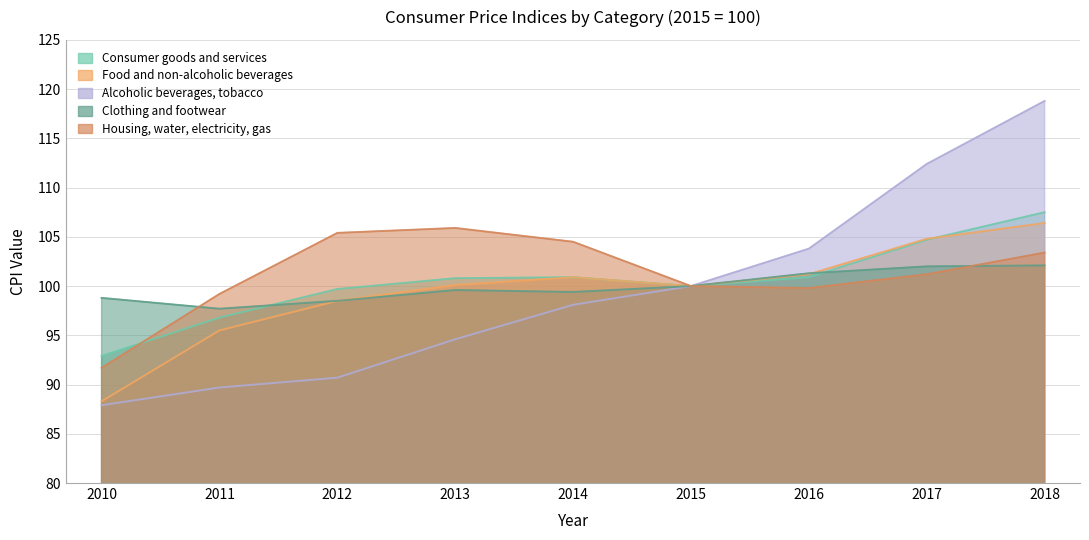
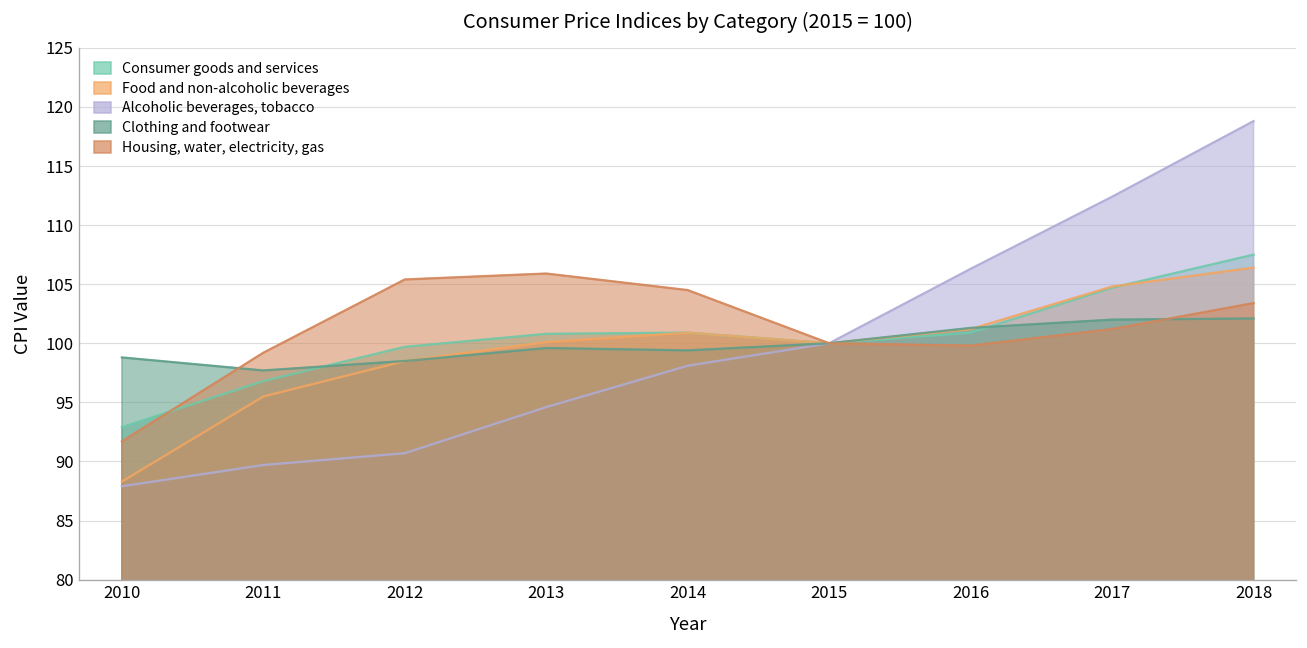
  {
    "Alcoholic beverages, tobacco": {
      "2010": 88,
      "2011": 90,
      "2012": 91,
      "2013": 95,
      "2014": 98,
-     "2016": 104,
+     "2016": 106,
      "2017": 112,
      "2018": 119
    }
  }
